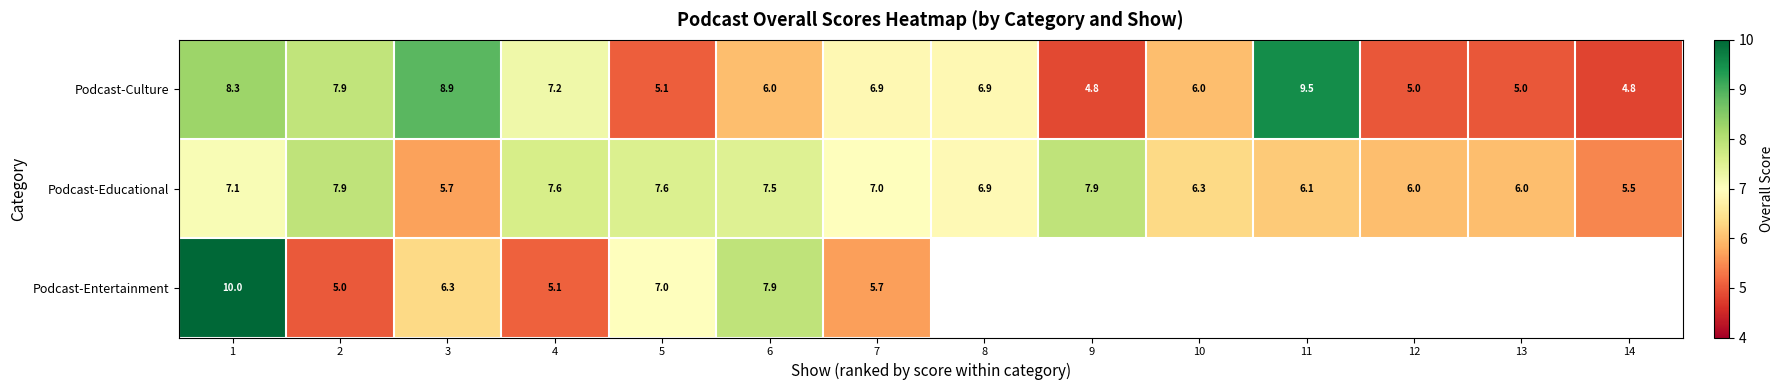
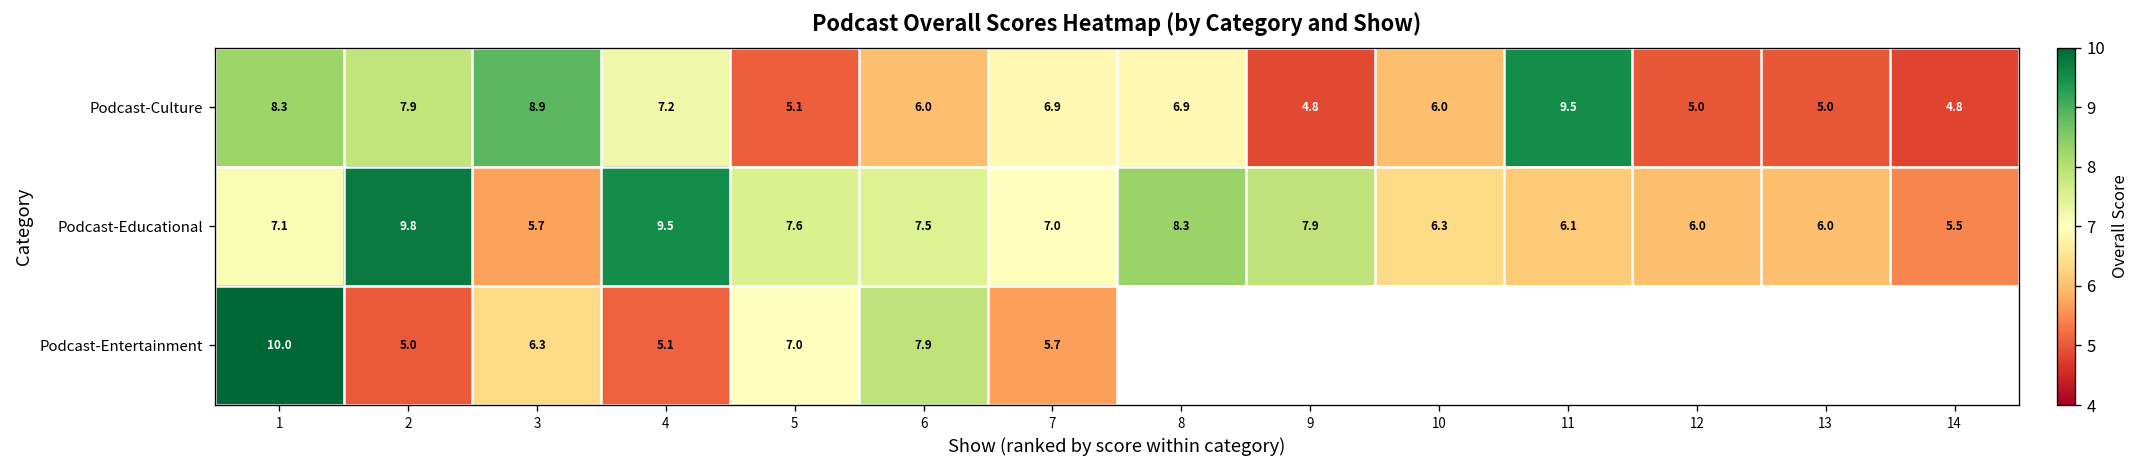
  {
    "Podcast-Culture": {
      "1": 8.3,
      "2": 7.9,
      "3": 8.9,
      "4": 7.2,
      "5": 5.1,
      "6": 6.0,
      "7": 6.9,
      "8": 6.9,
      "9": 4.8,
      "10": 6.0,
      "11": 9.5,
      "12": 5.0,
      "13": 5.0,
      "14": 4.8
    },
    "Podcast-Educational": {
      "1": 7.1,
-     "2": 7.9,
+     "2": 9.8,
      "3": 5.7,
-     "4": 7.6,
+     "4": 9.5,
      "5": 7.6,
      "6": 7.5,
      "7": 7.0,
-     "8": 6.9,
+     "8": 8.3,
      "9": 7.9,
      "10": 6.3,
      "11": 6.1,
      "12": 6.0,
      "13": 6.0,
      "14": 5.5
    },
    "Podcast-Entertainment": {
      "1": 10.0,
      "2": 5.0,
      "3": 6.3,
      "4": 5.1,
      "5": 7.0,
      "6": 7.9,
      "7": 5.7
    }
  }
